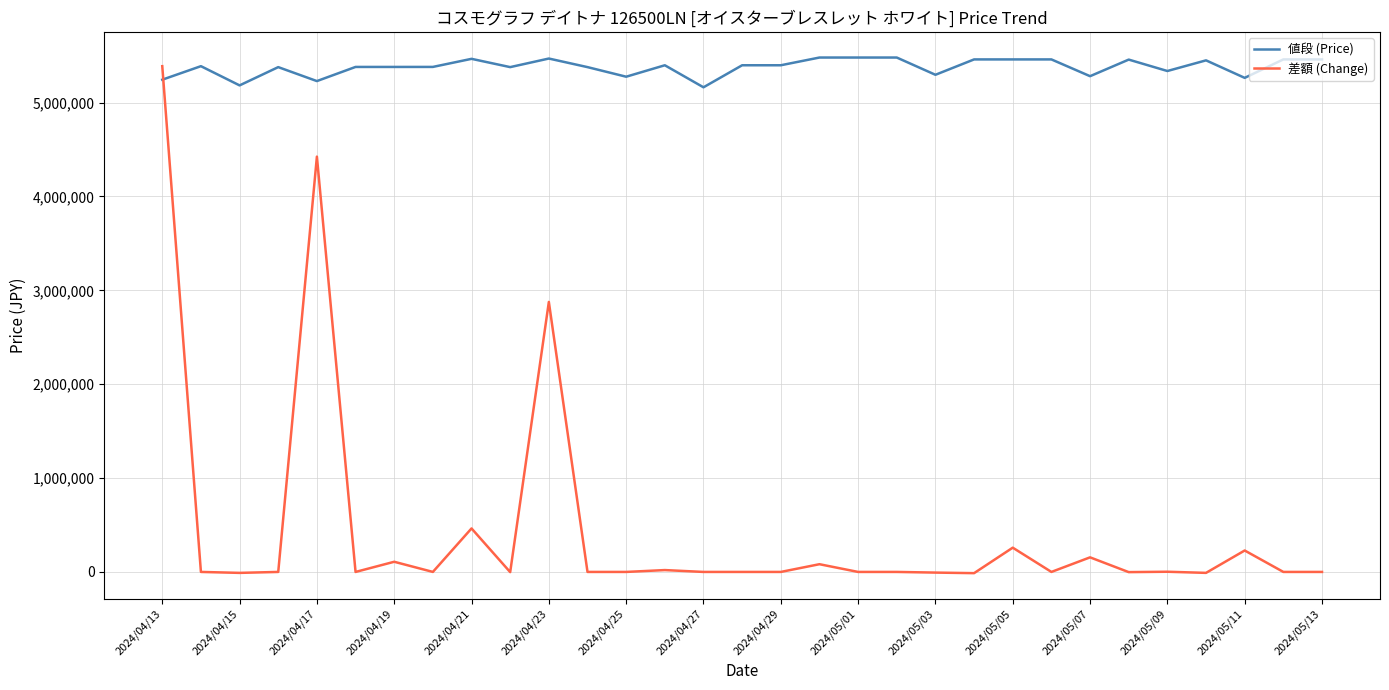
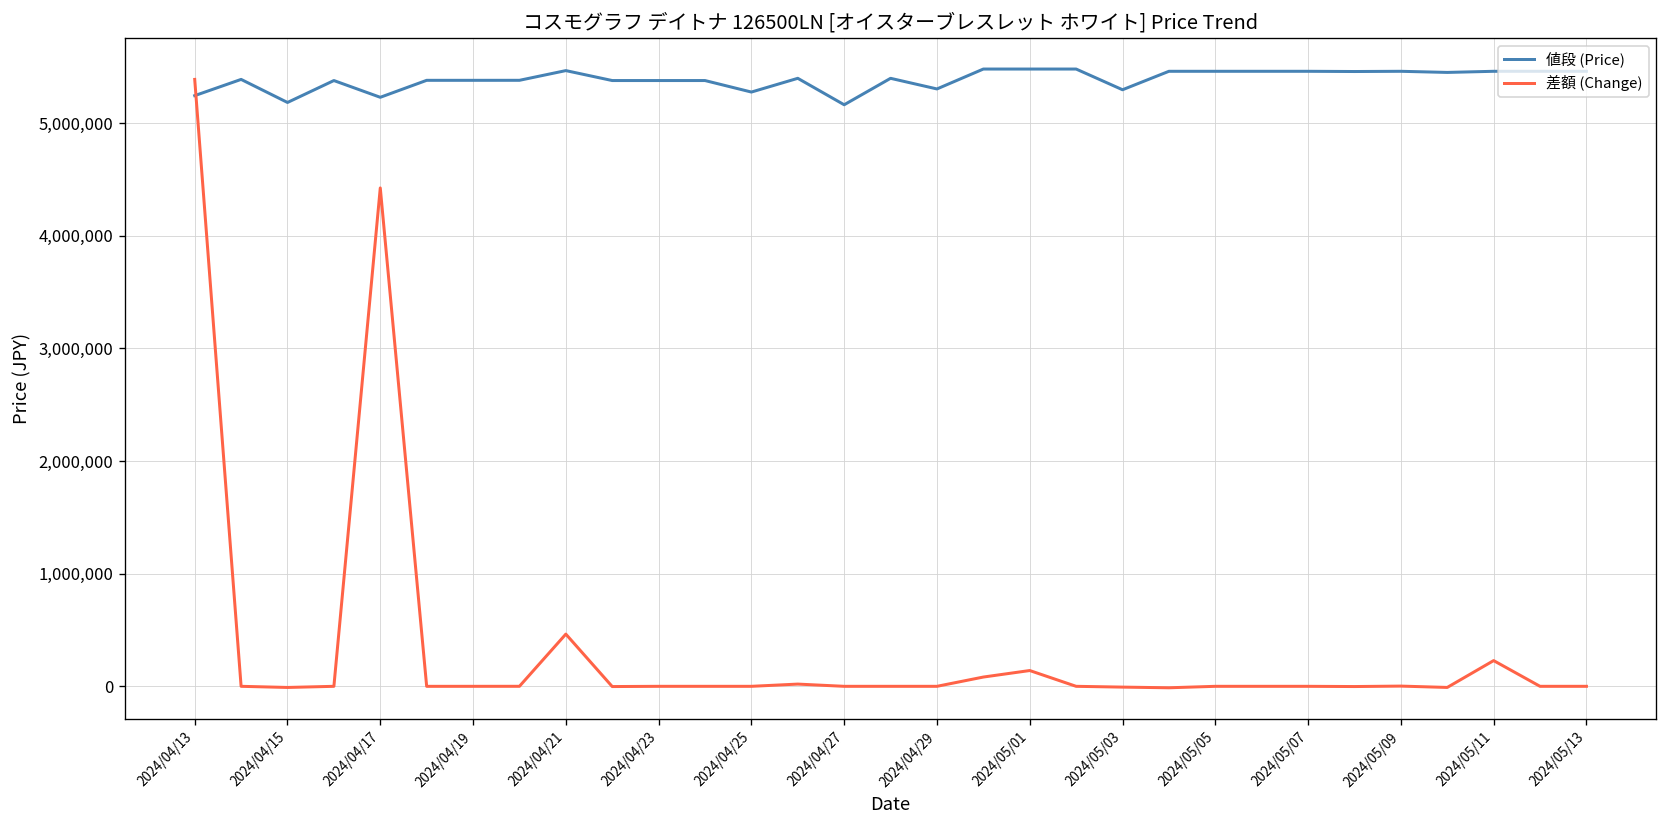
  {
    "値段 (Price)": {
      "2024/04/13": "5,200,000",
      "2024/04/15": "5,200,000",
      "2024/04/17": "5,200,000",
      "2024/04/19": "5,400,000",
      "2024/04/21": "5,500,000",
-     "2024/04/23": "5,500,000",
+     "2024/04/23": "5,400,000",
      "2024/04/25": "5,300,000",
      "2024/04/27": "5,200,000",
-     "2024/04/29": "5,400,000",
+     "2024/04/29": "5,300,000",
      "2024/05/01": "5,500,000",
      "2024/05/03": "5,300,000",
      "2024/05/05": "5,500,000",
-     "2024/05/07": "5,300,000",
-     "2024/05/09": "5,300,000",
-     "2024/05/11": "5,300,000"
+     "2024/05/07": "5,500,000",
+     "2024/05/09": "5,500,000",
+     "2024/05/11": "5,500,000"
    },
    "差額 (Change)": {
      "2024/04/13": "5,400,000",
      "2024/04/15": "0",
      "2024/04/17": "4,400,000",
-     "2024/04/19": "100,000",
+     "2024/04/19": "0",
      "2024/04/21": "500,000",
-     "2024/04/23": "2,900,000",
+     "2024/04/23": "0",
      "2024/04/25": "0",
      "2024/04/27": "0",
      "2024/04/29": "0",
-     "2024/05/01": "0",
+     "2024/05/01": "100,000",
      "2024/05/03": "0",
-     "2024/05/05": "300,000",
-     "2024/05/07": "200,000",
+     "2024/05/05": "0",
+     "2024/05/07": "0",
      "2024/05/09": "0",
      "2024/05/11": "200,000",
      "2024/05/13": "0"
    }
  }
